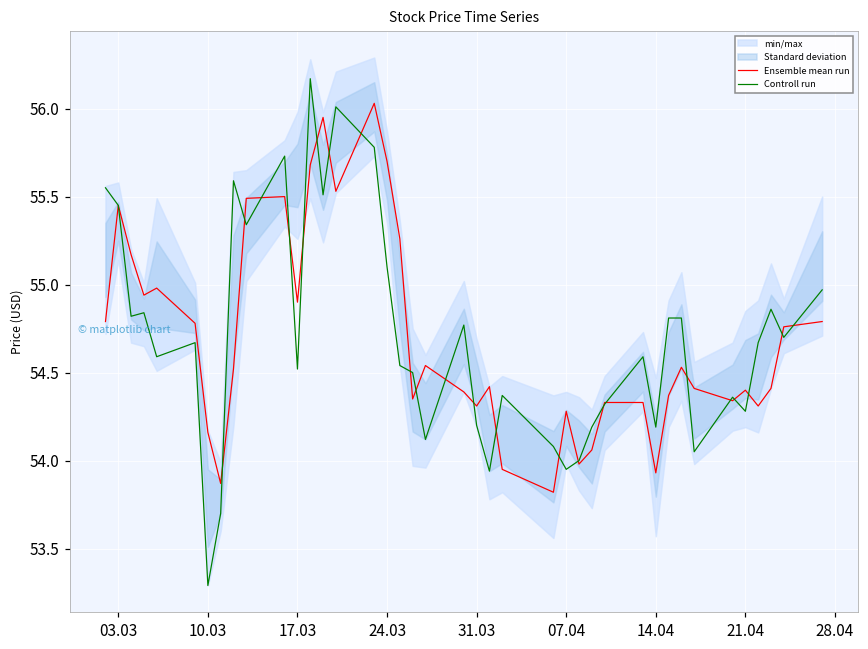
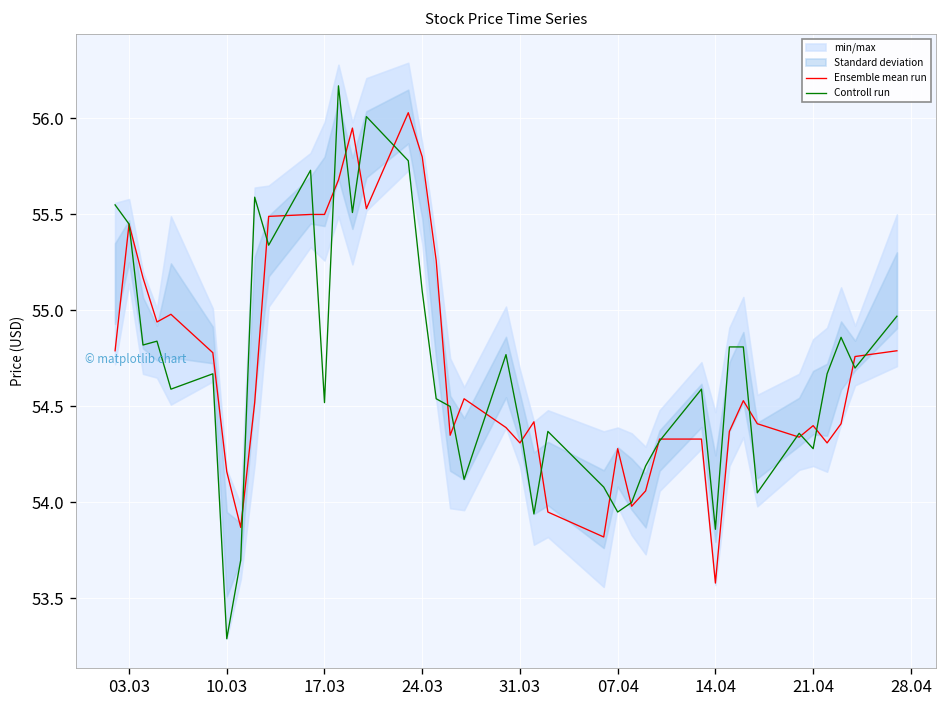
  {
    "Ensemble mean run": {
-     "17.03": 54.9,
-     "24.03": 55.7,
+     "17.03": 55.5,
+     "24.03": 55.8,
      "31.03": 54.31,
-     "14.04": 53.93,
+     "14.04": 53.58,
      "21.04": 54.40
    },
    "Controll run": {
      "10.03": 53.29,
      "17.03": 54.52,
      "24.03": 55.10,
-     "31.03": 54.2,
+     "31.03": 54.4,
      "07.04": 53.95,
-     "14.04": 54.19,
+     "14.04": 53.86,
      "21.04": 54.28
    }
  }
